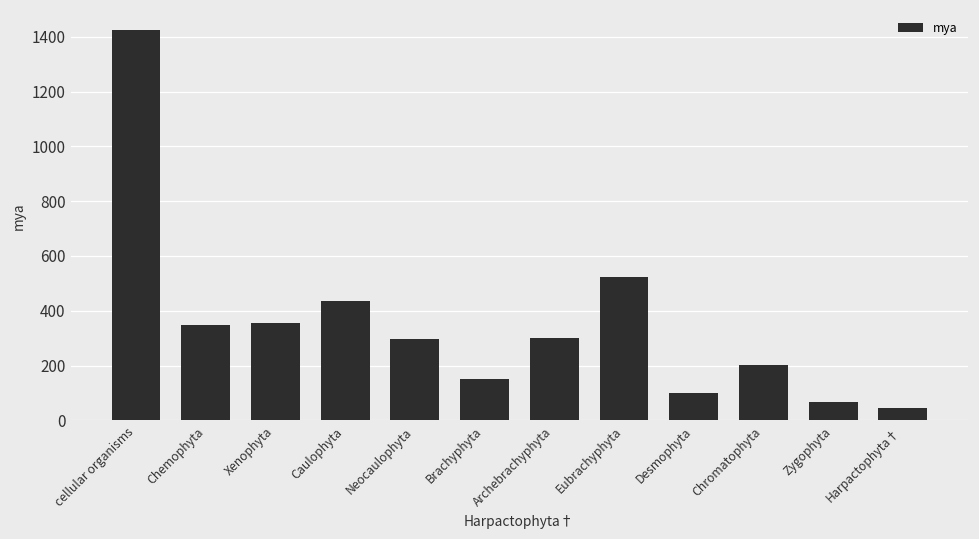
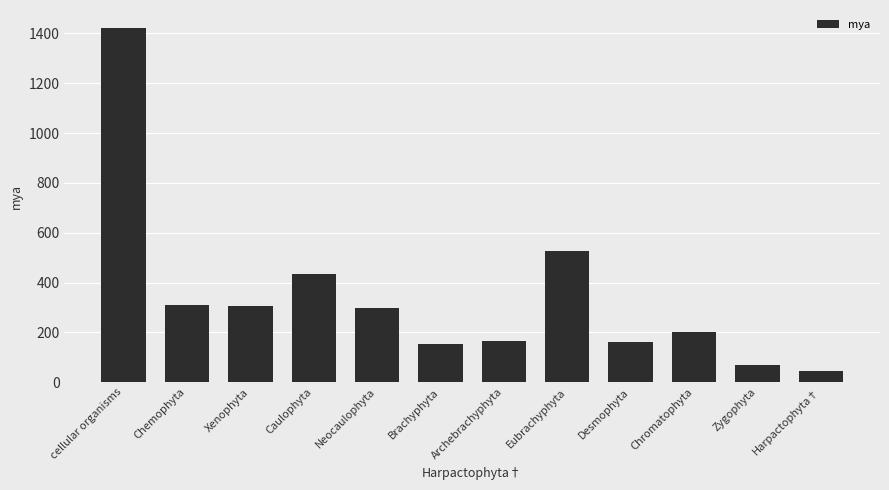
  {
    "cellular organisms": 1420,
-   "Chemophyta": 350,
-   "Xenophyta": 360,
+   "Chemophyta": 310,
+   "Xenophyta": 310,
    "Caulophyta": 430,
    "Neocaulophyta": 300,
    "Brachyphyta": 150,
-   "Archebrachyphyta": 300,
+   "Archebrachyphyta": 170,
    "Eubrachyphyta": 520,
-   "Desmophyta": 100,
+   "Desmophyta": 160,
    "Chromatophyta": 200,
    "Zygophyta": 70,
    "Harpactophyta†": 50
  }
